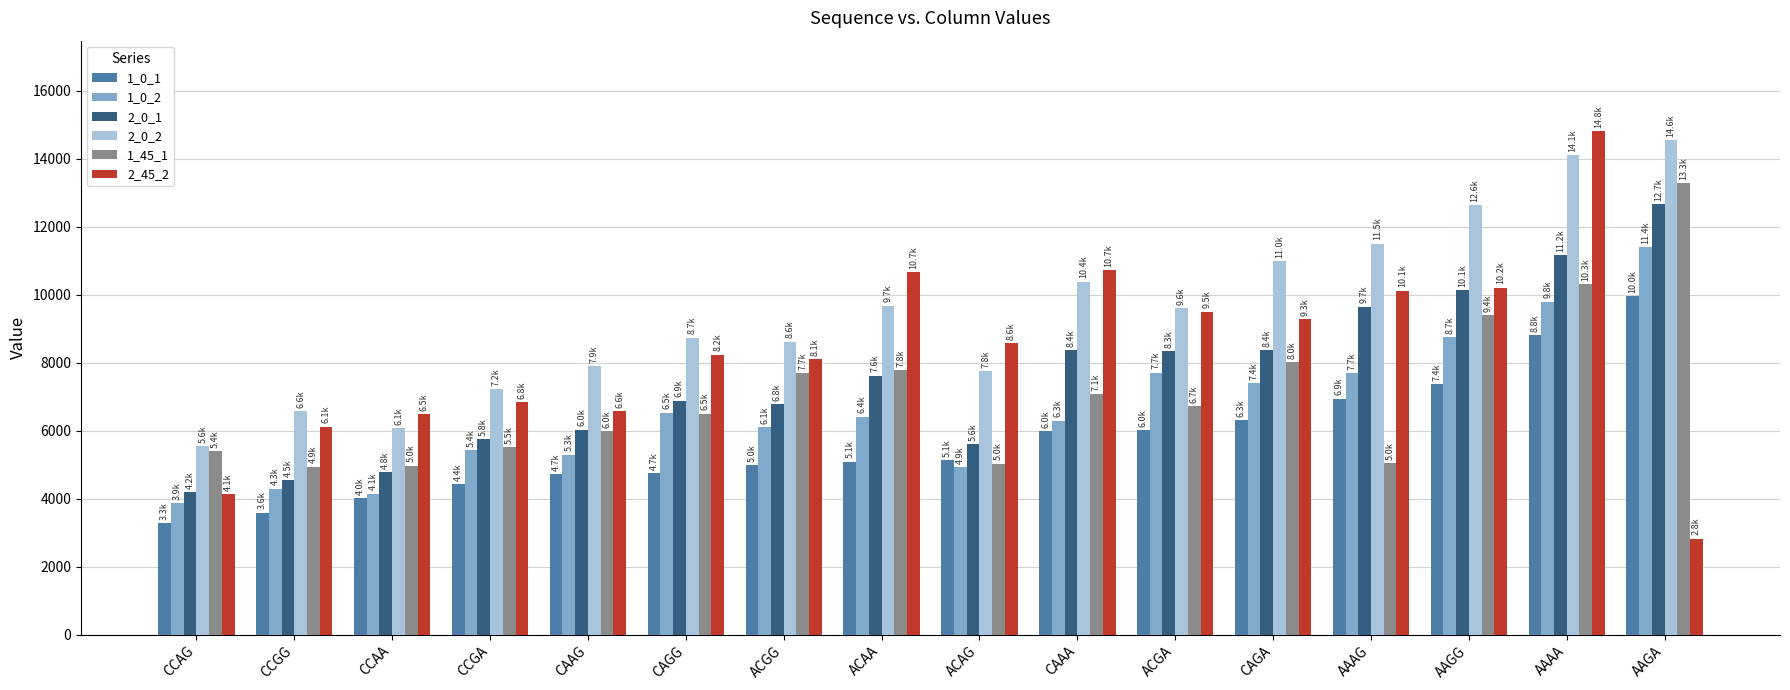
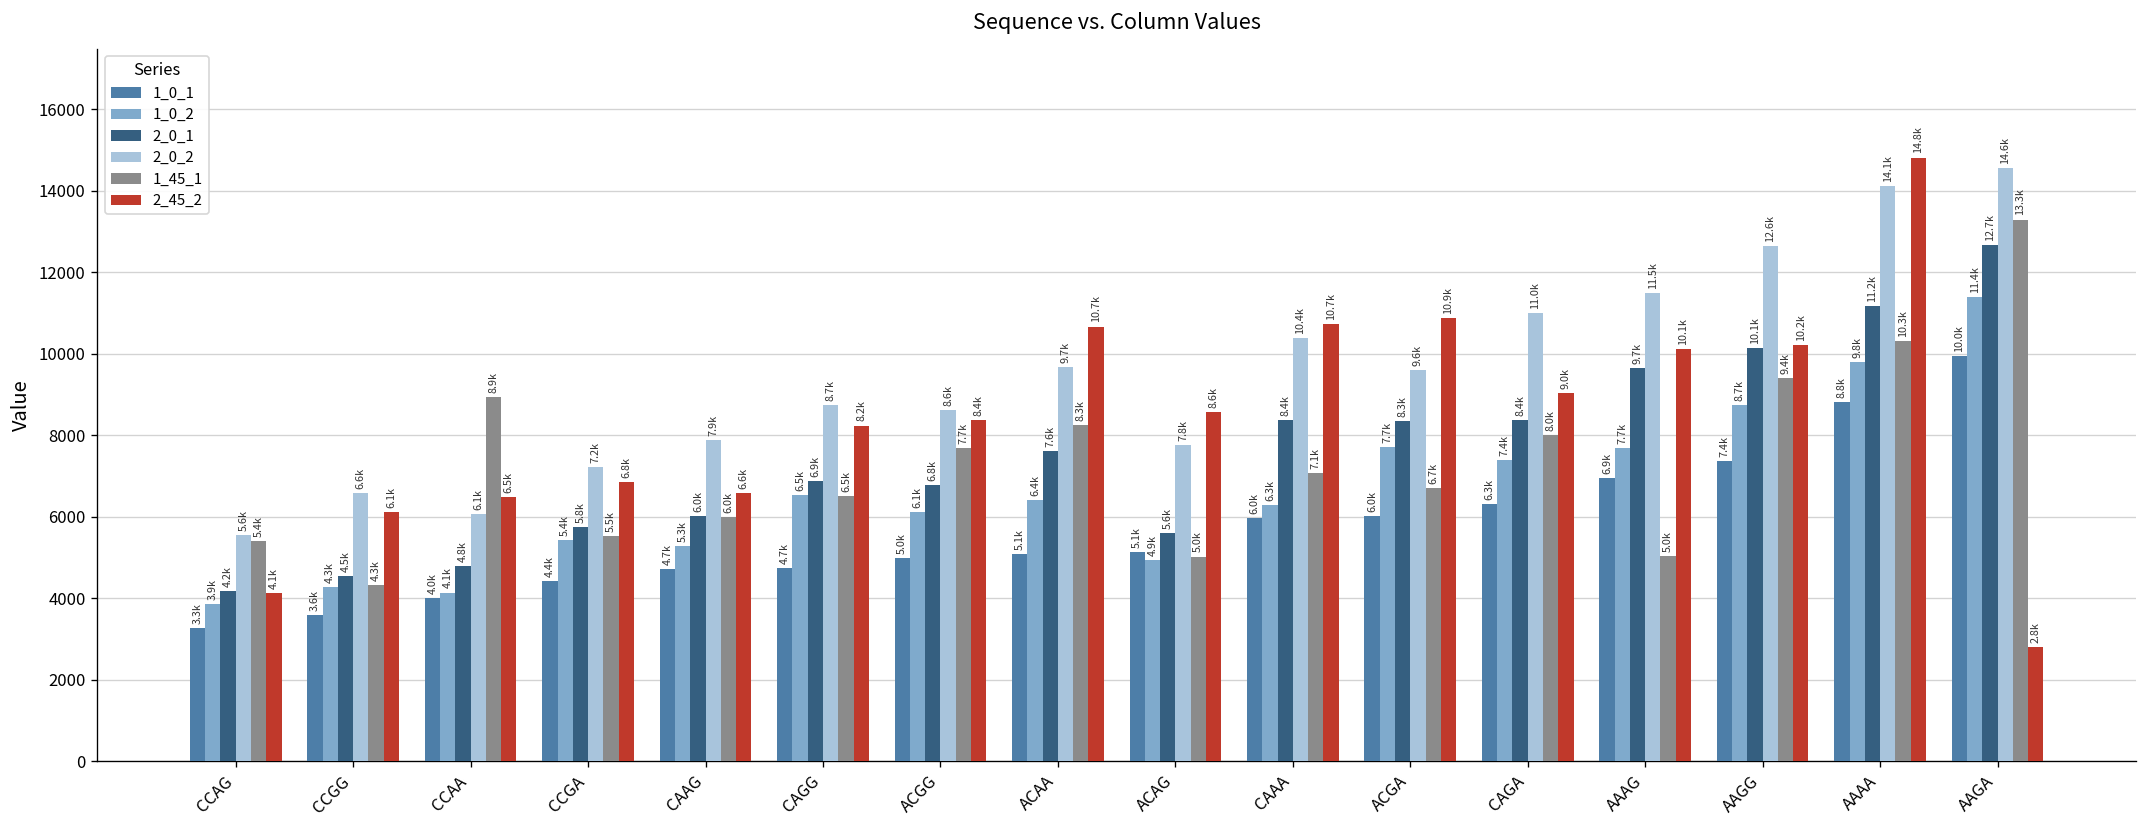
  {
    "1_45_1": {
      "CCAG": "5.4k",
-     "CCGG": "4.9k",
-     "CCAA": "5.0k",
+     "CCGG": "4.3k",
+     "CCAA": "8.9k",
      "CCGA": "5.5k",
      "CAAG": "6.0k",
      "CAGG": "6.5k",
      "ACGG": "7.7k",
-     "ACAA": "7.8k",
+     "ACAA": "8.3k",
      "ACAG": "5.0k",
      "CAAA": "7.1k",
      "ACGA": "6.7k",
      "CAGA": "8.0k",
      "AAAG": "5.0k",
      "AAGG": "9.4k",
      "AAAA": "10.3k",
      "AAGA": "13.3k"
    },
    "2_45_2": {
      "CCAG": "4.1k",
      "CCGG": "6.1k",
      "CCAA": "6.5k",
      "CCGA": "6.8k",
      "CAAG": "6.6k",
      "CAGG": "8.2k",
-     "ACGG": "8.1k",
+     "ACGG": "8.4k",
      "ACAA": "10.7k",
      "ACAG": "8.6k",
      "CAAA": "10.7k",
-     "ACGA": "9.5k",
-     "CAGA": "9.3k",
+     "ACGA": "10.9k",
+     "CAGA": "9.0k",
      "AAAG": "10.1k",
      "AAGG": "10.2k",
      "AAAA": "14.8k",
      "AAGA": "2.8k"
    }
  }
